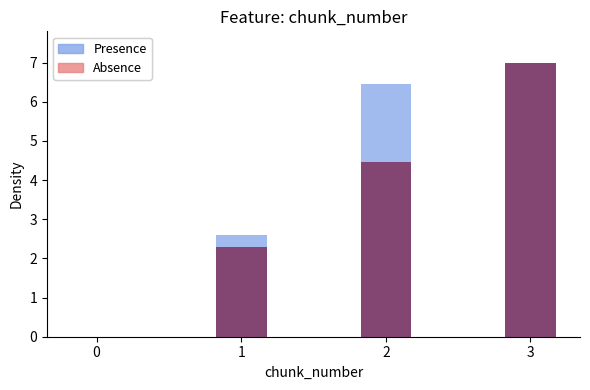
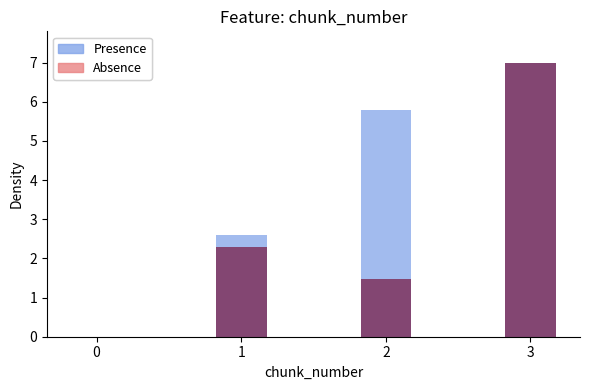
  {
    "Presence": {
      "0": 0.0,
      "1": 2.6,
-     "2": 6.5,
+     "2": 5.8,
      "3": 7.0
    },
    "Absence": {
      "0": 0.0,
-     "2": 4.5,
+     "2": 1.5,
      "3": 7.0
    }
  }
